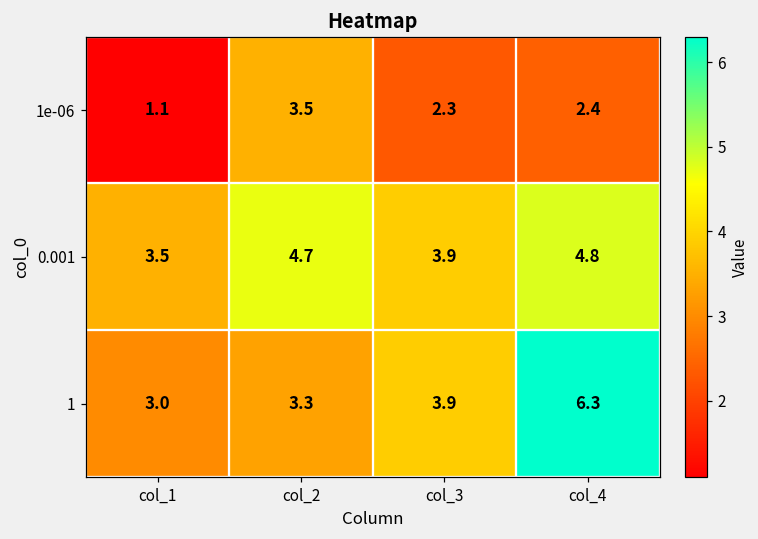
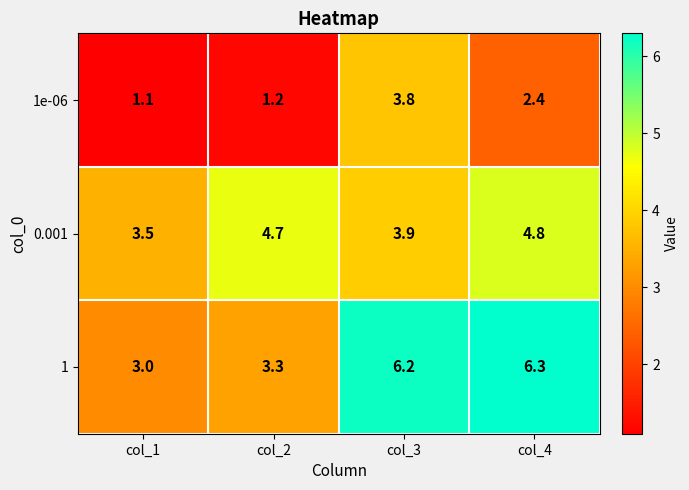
  {
    "1e-06": {
      "col_1": 1.1,
-     "col_2": 3.5,
-     "col_3": 2.3,
+     "col_2": 1.2,
+     "col_3": 3.8,
      "col_4": 2.4
    },
    "0.001": {
      "col_1": 3.5,
      "col_2": 4.7,
      "col_3": 3.9,
      "col_4": 4.8
    },
    "1": {
      "col_1": 3.0,
      "col_2": 3.3,
-     "col_3": 3.9,
+     "col_3": 6.2,
      "col_4": 6.3
    }
  }
